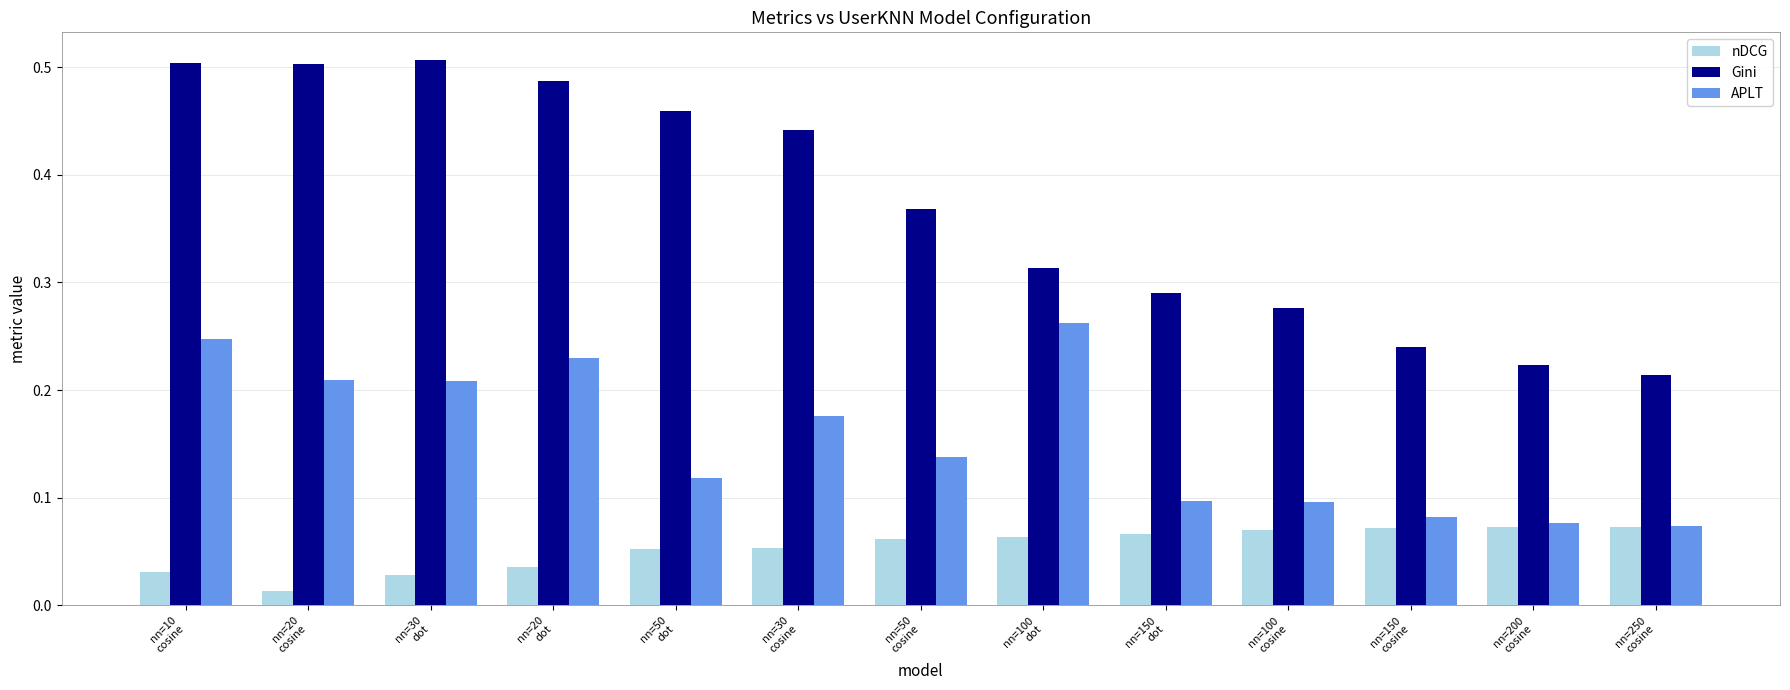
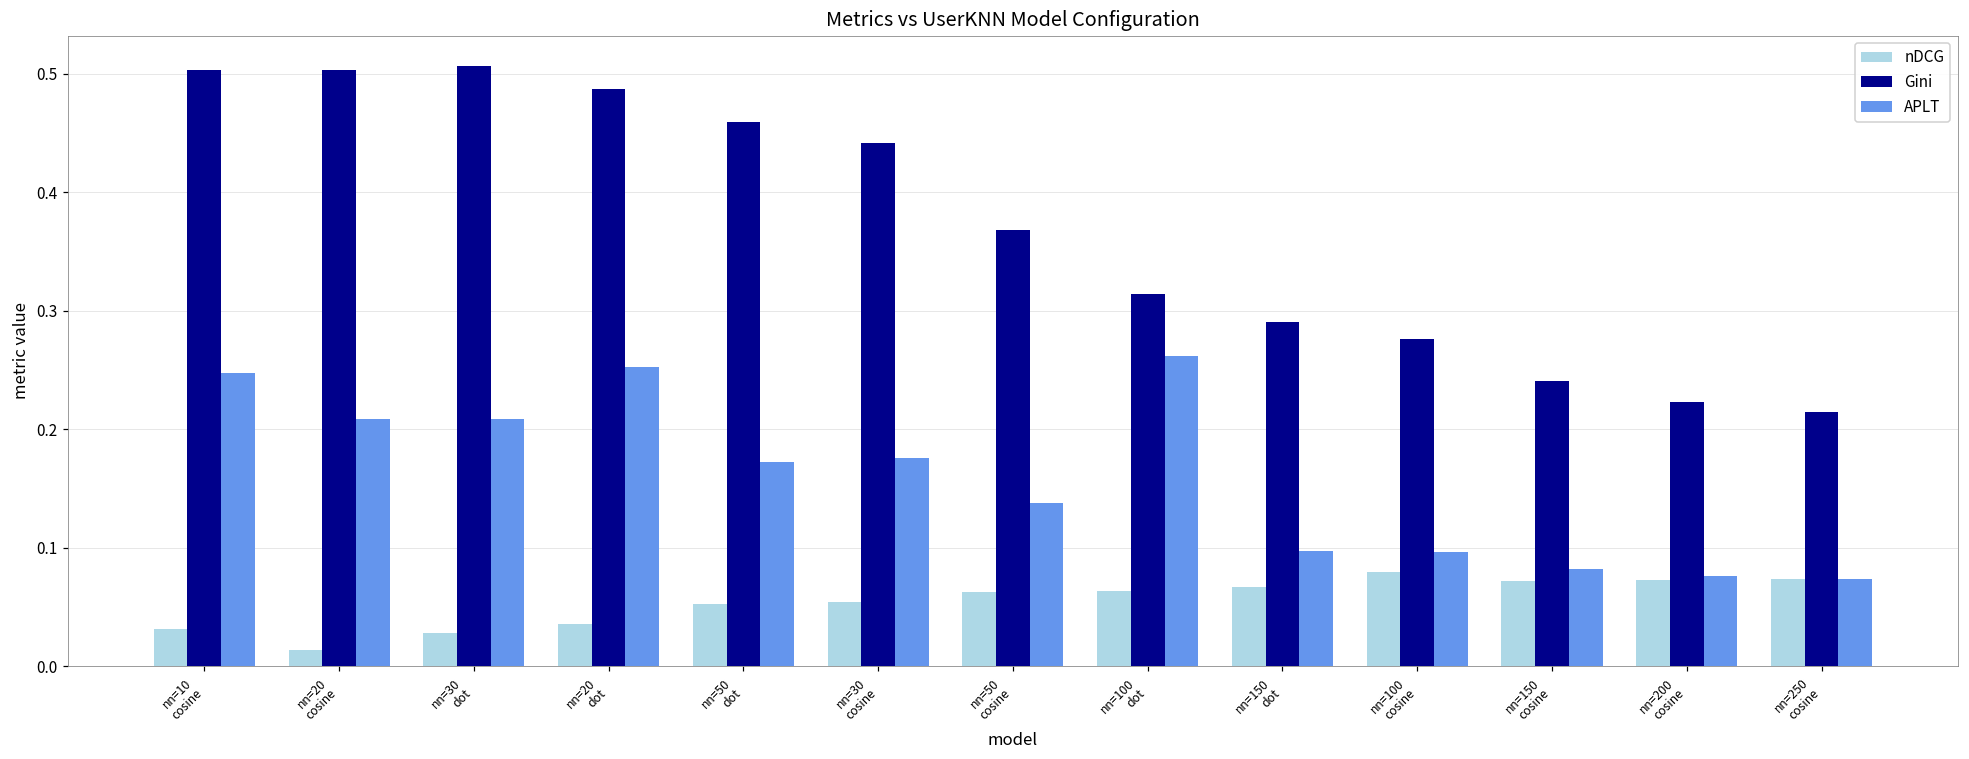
  {
    "nDCG": {
      "nn=10 cosine": 0.031,
      "nn=20 cosine": 0.013,
      "nn=30 dot": 0.028,
      "nn=20 dot": 0.036,
      "nn=50 dot": 0.052,
      "nn=30 cosine": 0.054,
      "nn=50 cosine": 0.062,
      "nn=100 dot": 0.064,
      "nn=150 dot": 0.066,
-     "nn=100 cosine": 0.070,
+     "nn=100 cosine": 0.079,
      "nn=150 cosine": 0.072,
      "nn=200 cosine": 0.073,
      "nn=250 cosine": 0.073
    },
    "Gini": {
      "nn=10 cosine": 0.504,
      "nn=20 cosine": 0.503,
      "nn=30 dot": 0.507,
      "nn=20 dot": 0.487,
      "nn=50 dot": 0.459,
      "nn=30 cosine": 0.441,
      "nn=50 cosine": 0.368,
      "nn=100 dot": 0.314,
      "nn=150 dot": 0.291,
      "nn=100 cosine": 0.276,
      "nn=150 cosine": 0.240,
      "nn=200 cosine": 0.223,
      "nn=250 cosine": 0.214
    },
    "APLT": {
      "nn=10 cosine": 0.247,
      "nn=20 cosine": 0.209,
      "nn=30 dot": 0.208,
-     "nn=20 dot": 0.230,
-     "nn=50 dot": 0.119,
+     "nn=20 dot": 0.253,
+     "nn=50 dot": 0.172,
      "nn=30 cosine": 0.176,
      "nn=50 cosine": 0.138,
      "nn=100 dot": 0.262,
      "nn=150 dot": 0.097,
      "nn=100 cosine": 0.096,
      "nn=150 cosine": 0.082,
      "nn=200 cosine": 0.076,
      "nn=250 cosine": 0.074
    }
  }
